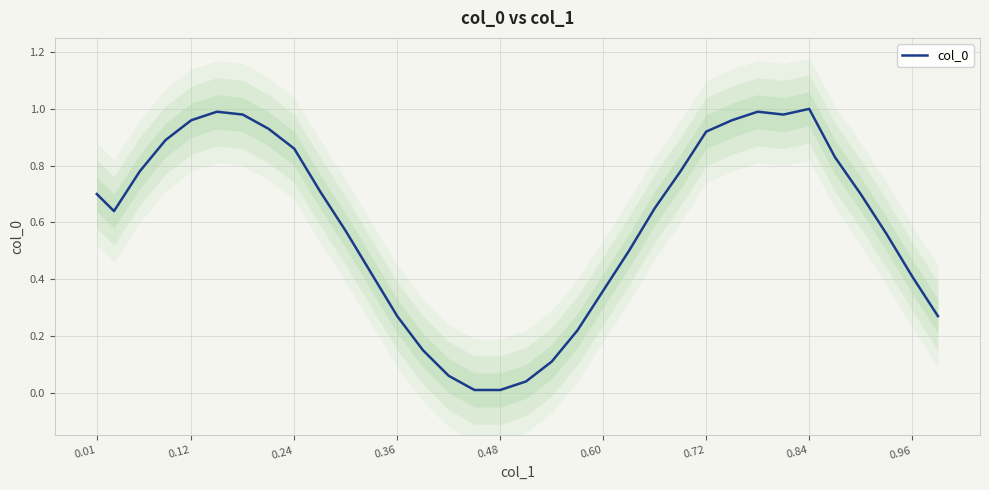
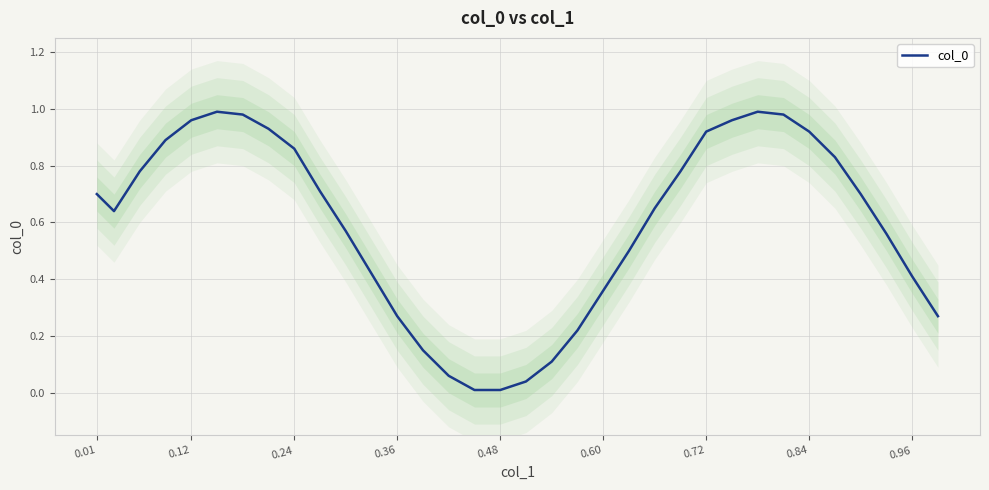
  {
    "col_0": {
      "0.01": 0.70,
      "0.12": 0.96,
      "0.24": 0.86,
      "0.36": 0.27,
      "0.48": 0.01,
      "0.60": 0.36,
      "0.72": 0.92,
-     "0.84": 1.00,
+     "0.84": 0.92,
      "0.96": 0.41
    }
  }
